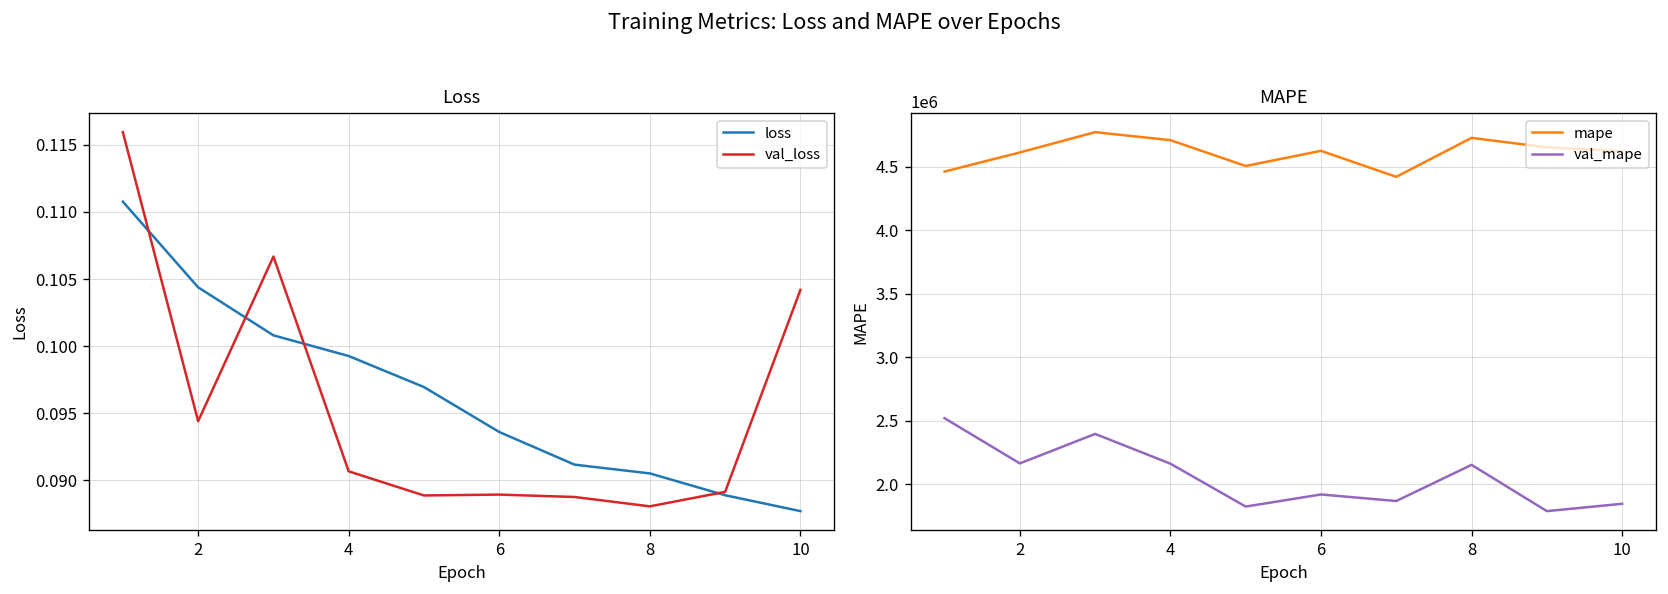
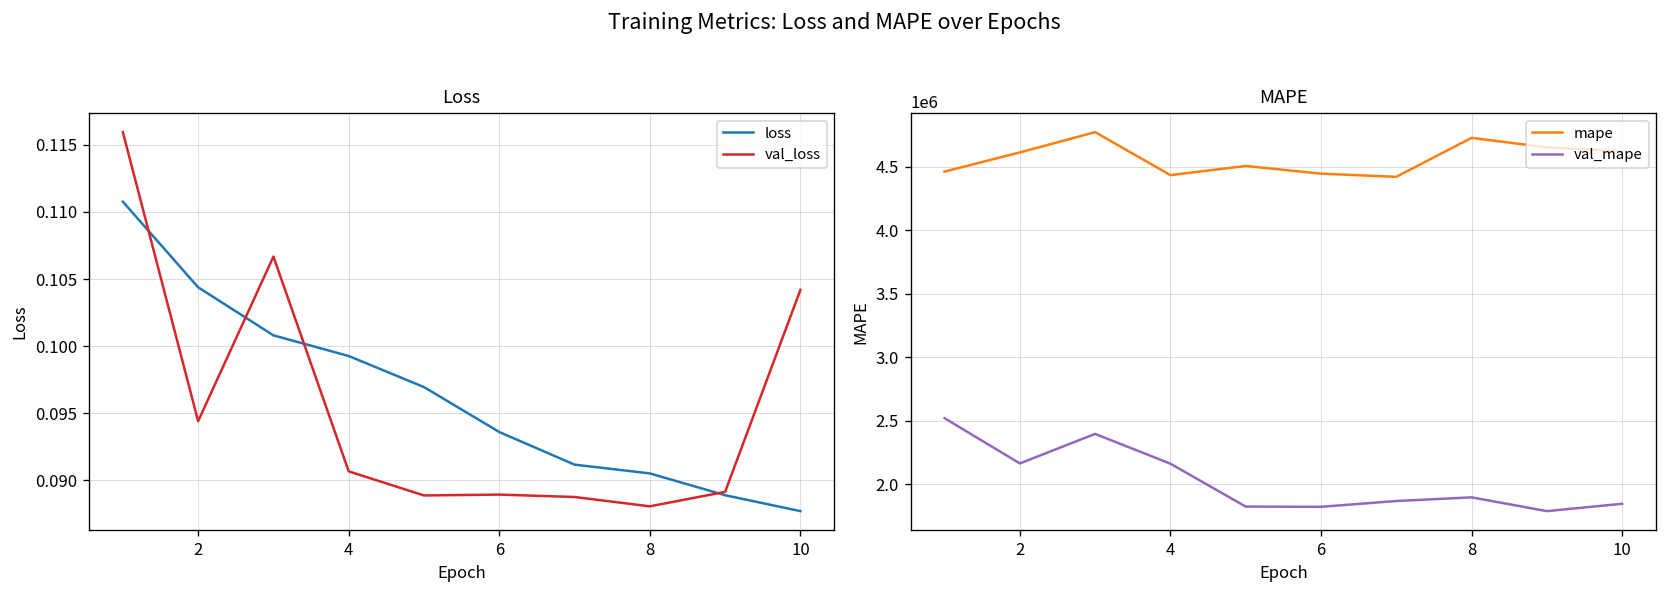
  {
    "Loss": {
      "loss": {
        "2": 0.1044,
        "4": 0.0993,
        "6": 0.0936,
        "8": 0.0905,
        "10": 0.0877
      },
      "val_loss": {
        "2": 0.0944,
        "4": 0.0907,
        "6": 0.0889,
        "8": 0.0881,
        "10": 0.1042
      }
    },
    "MAPE": {
      "mape": {
        "2": 4610000,
-       "4": 4710000,
-       "6": 4630000,
+       "4": 4430000,
+       "6": 4450000,
        "8": 4730000
      },
      "val_mape": {
        "2": 2160000,
        "4": 2160000,
-       "6": 1920000,
-       "8": 2150000,
+       "6": 1820000,
+       "8": 1900000,
        "10": 1850000
      }
    }
  }
